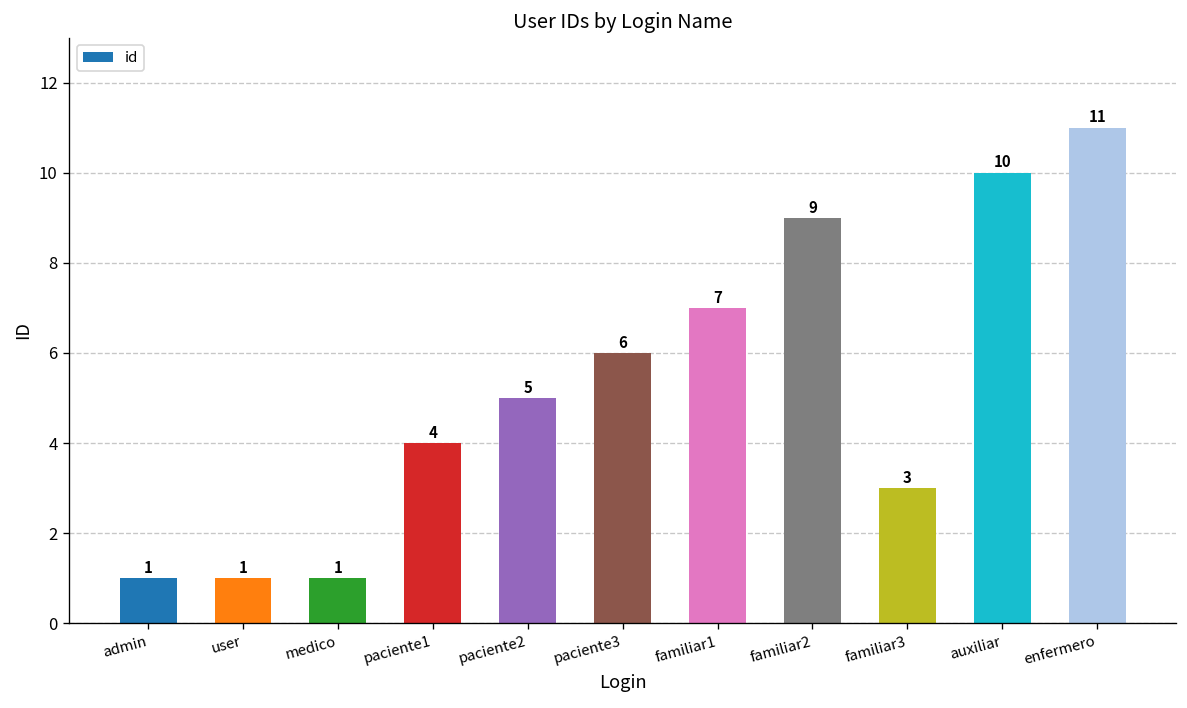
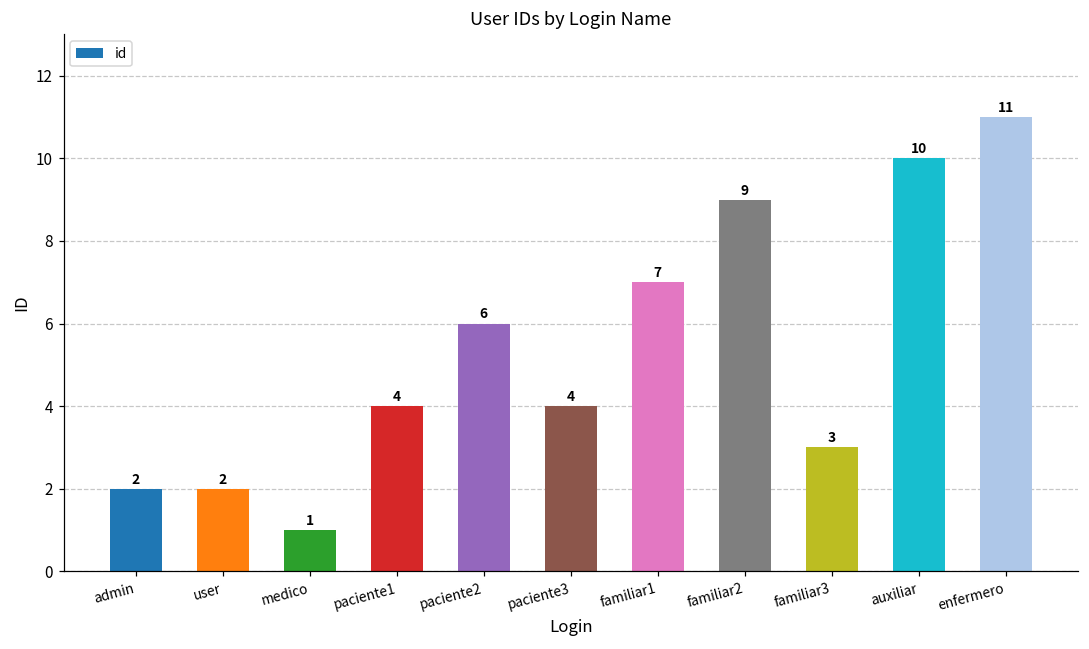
  {
-   "admin": 1,
-   "user": 1,
+   "admin": 2,
+   "user": 2,
    "medico": 1,
    "paciente1": 4,
-   "paciente2": 5,
-   "paciente3": 6,
+   "paciente2": 6,
+   "paciente3": 4,
    "familiar1": 7,
    "familiar2": 9,
    "familiar3": 3,
    "auxiliar": 10,
    "enfermero": 11
  }
